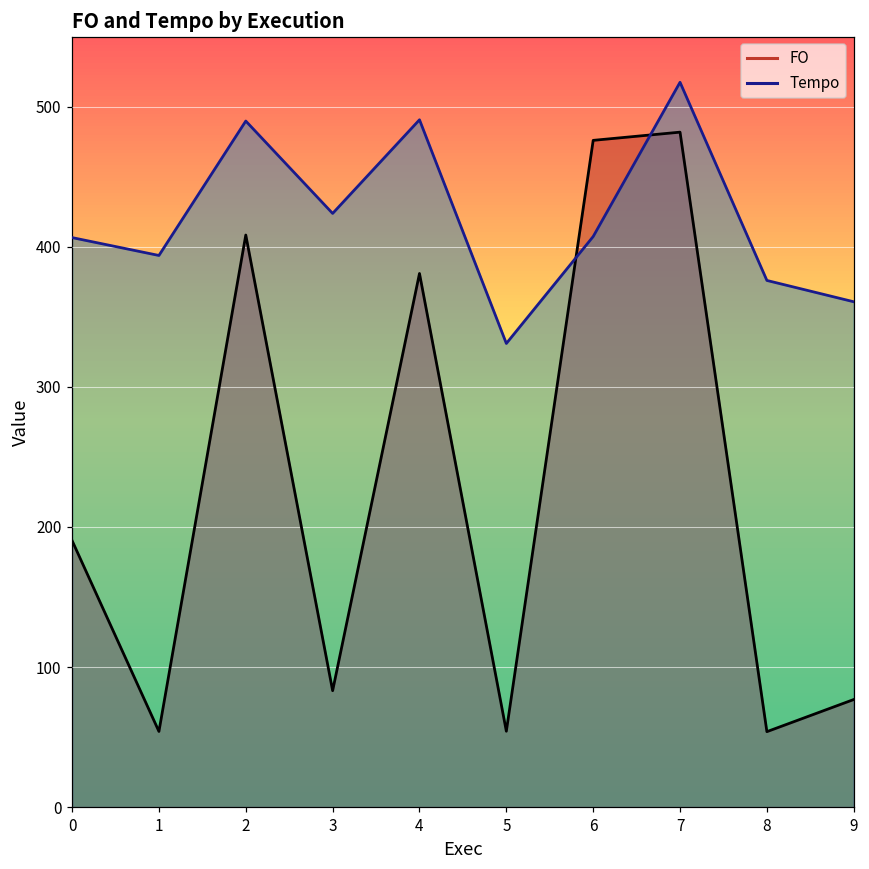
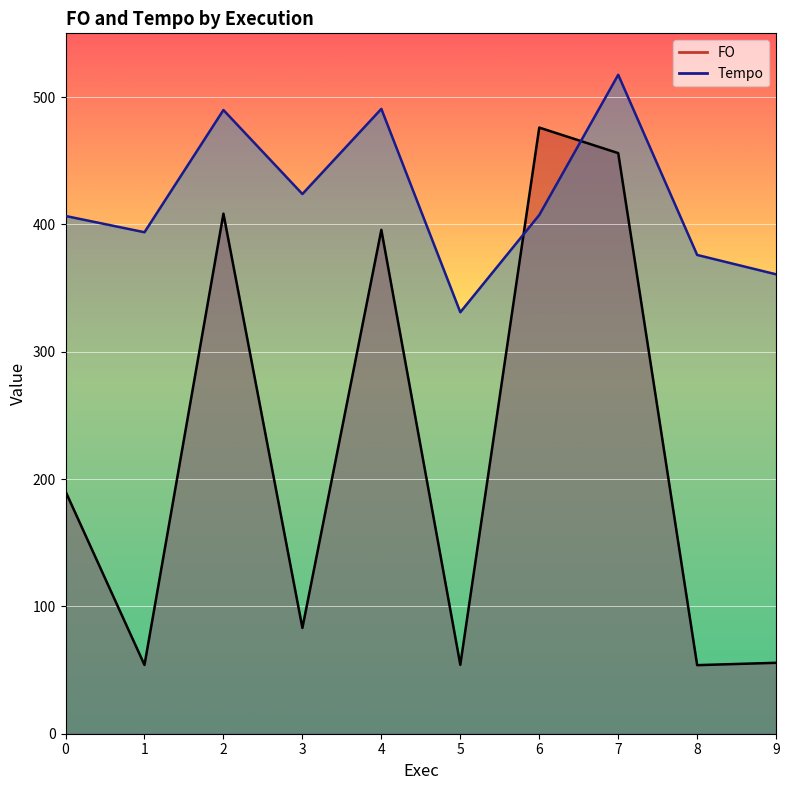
  {
    "FO": {
      "0": 190,
      "1": 54,
      "2": 408,
      "3": 83,
-     "4": 381,
+     "4": 396,
      "5": 54,
      "6": 476,
-     "7": 482,
+     "7": 456,
      "8": 54,
-     "9": 77
+     "9": 56
    }
  }
